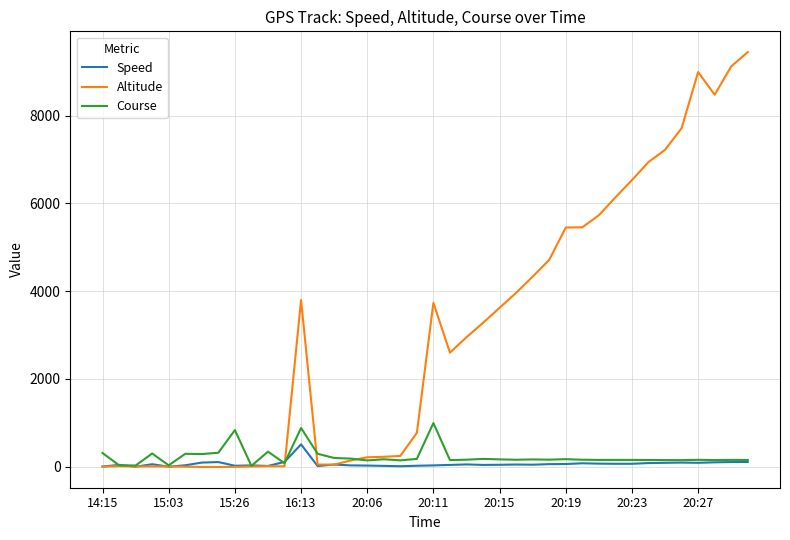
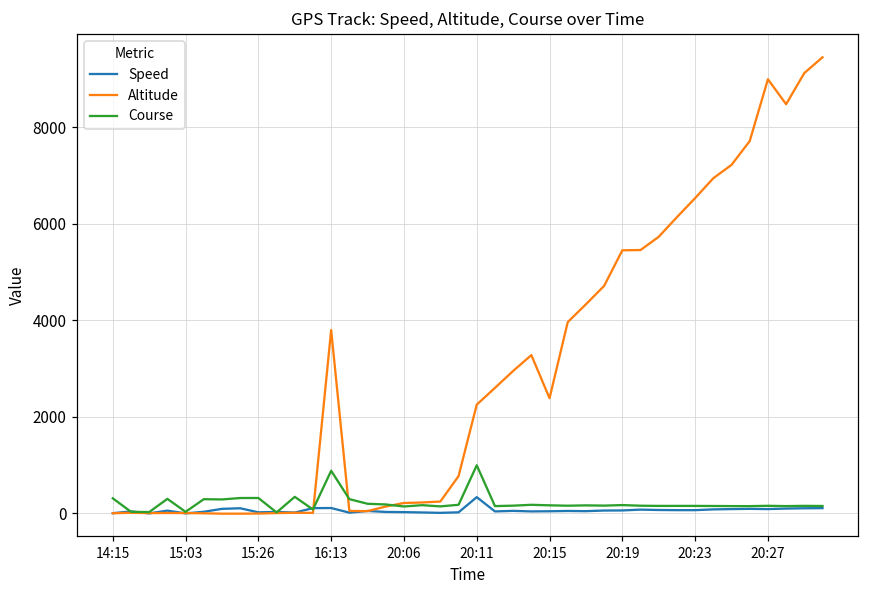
  {
    "Speed": {
-     "16:13": 500,
+     "16:13": 100,
      "20:06": 0,
-     "20:11": 0,
+     "20:11": 300,
      "20:15": 0,
      "20:19": 100,
      "20:23": 100,
      "20:27": 100
    },
    "Altitude": {
      "16:13": 3800,
      "20:06": 200,
-     "20:11": 3700,
-     "20:15": 3600,
+     "20:11": 2300,
+     "20:15": 2400,
      "20:19": 5500,
      "20:23": 6500,
      "20:27": 9000
    },
    "Course": {
      "14:15": 300,
-     "15:26": 800,
+     "15:26": 300,
      "16:13": 900,
      "20:06": 100,
      "20:11": 1000,
      "20:15": 200,
      "20:19": 200,
      "20:23": 200,
      "20:27": 200
    }
  }
